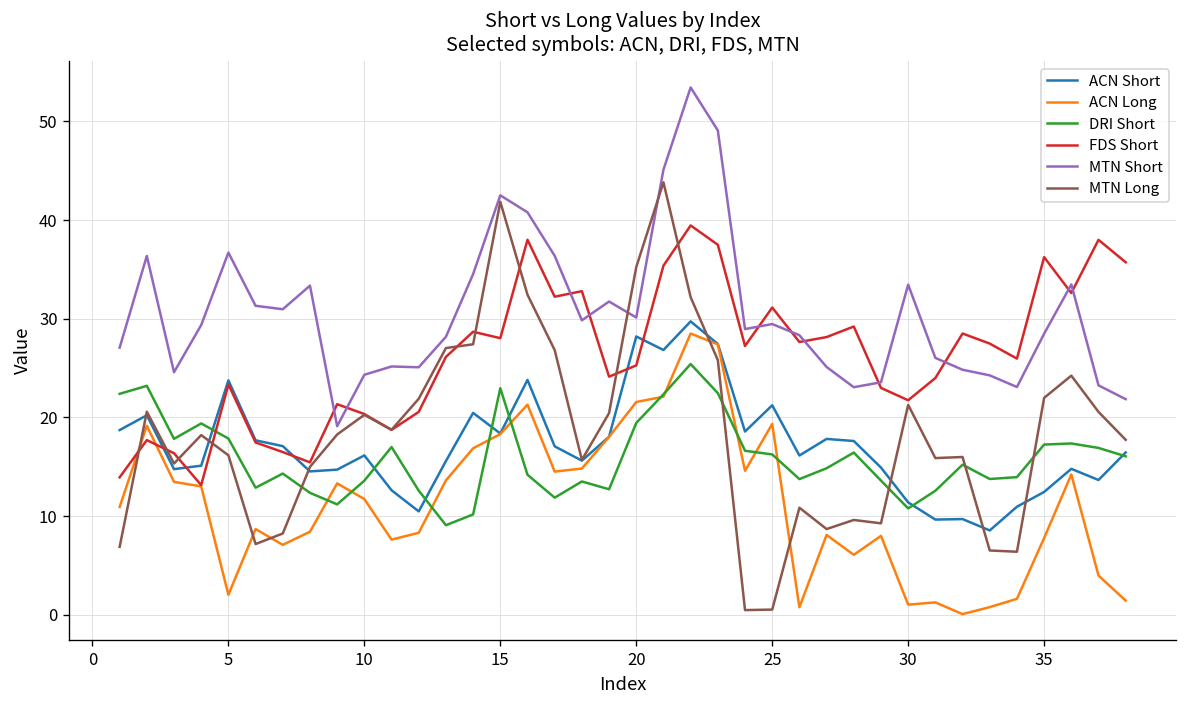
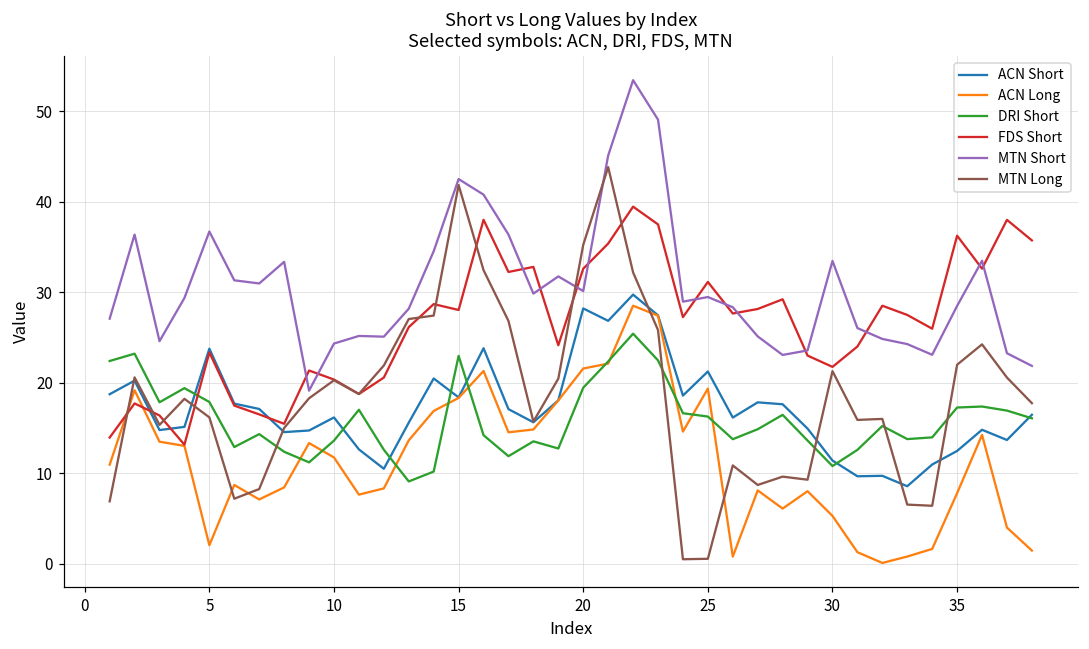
  {
    "ACN Short": {
      "5": 24,
      "10": 16,
      "20": 28,
      "25": 21,
      "30": 11,
      "35": 12
    },
    "ACN Long": {
      "5": 2,
      "10": 12,
      "20": 22,
      "25": 19,
-     "30": 1,
+     "30": 5,
      "35": 8
    },
    "DRI Short": {
      "5": 18,
      "10": 14,
      "15": 23,
      "20": 19,
      "25": 16,
      "30": 11,
      "35": 17
    },
    "FDS Short": {
      "5": 23,
      "15": 28,
-     "20": 25,
+     "20": 33,
      "25": 31,
      "30": 22,
      "35": 36
    },
    "MTN Short": {
      "5": 37,
      "10": 24,
      "15": 43,
      "20": 30,
      "25": 29,
      "30": 33,
      "35": 28
    },
    "MTN Long": {
      "5": 16,
      "15": 42,
      "20": 35,
      "25": 1,
      "30": 21,
      "35": 22
    }
  }
